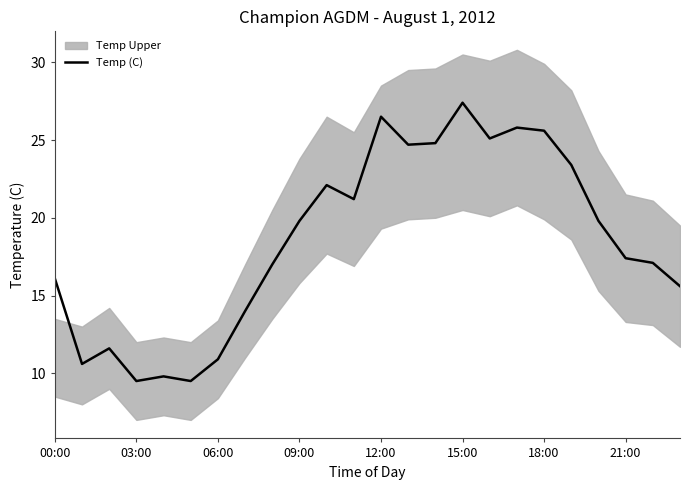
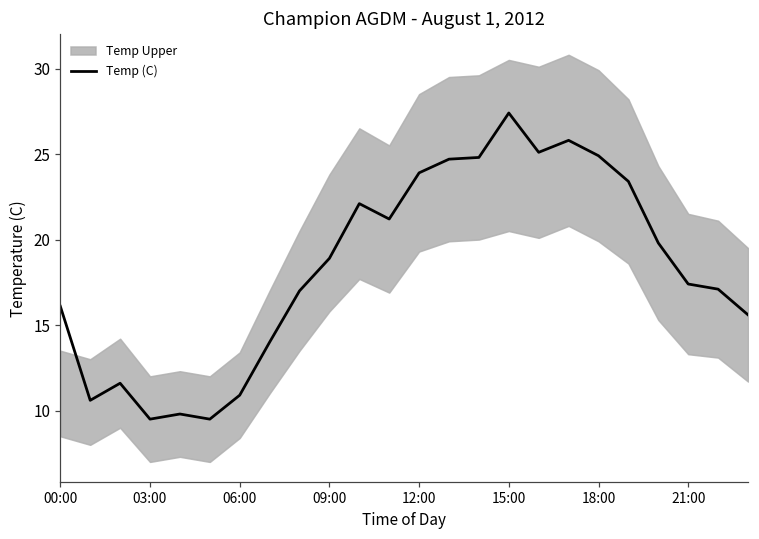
  {
    "Temp (C)": {
      "00:00": 16.1,
      "03:00": 9.5,
      "06:00": 10.9,
-     "09:00": 19.8,
-     "12:00": 26.5,
+     "09:00": 18.9,
+     "12:00": 23.9,
      "15:00": 27.4,
-     "18:00": 25.6,
+     "18:00": 24.9,
      "21:00": 17.4
    }
  }
